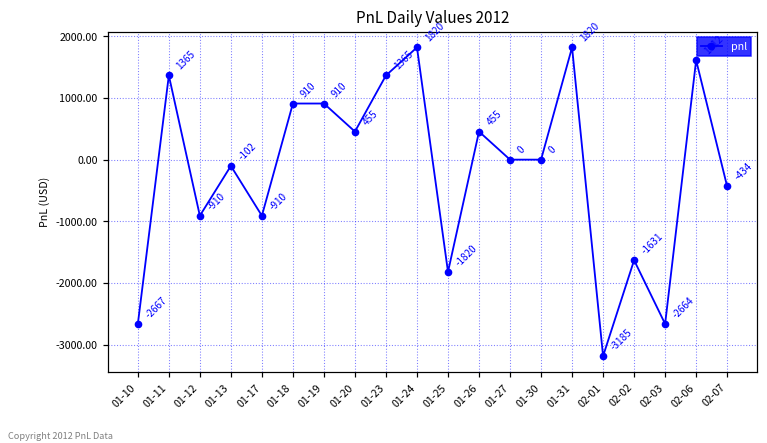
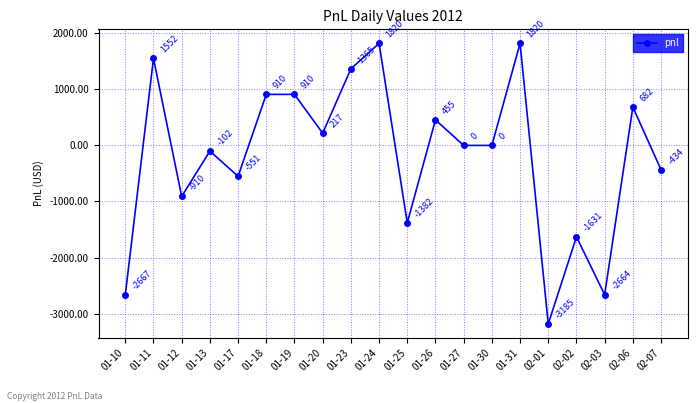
  {
    "01-10": -2667,
-   "01-11": 1365,
+   "01-11": 1552,
    "01-12": -910,
    "01-13": -102,
-   "01-17": -910,
+   "01-17": -551,
    "01-18": 910,
    "01-19": 910,
-   "01-20": 455,
+   "01-20": 217,
    "01-24": 1820,
-   "01-25": -1820,
+   "01-25": -1382,
    "01-26": 455,
    "01-27": 0,
    "01-30": 0,
    "01-31": 1820,
    "02-01": -3185,
    "02-02": -1631,
    "02-03": -2664,
-   "02-06": 1612,
+   "02-06": 682,
    "02-07": -434
  }
